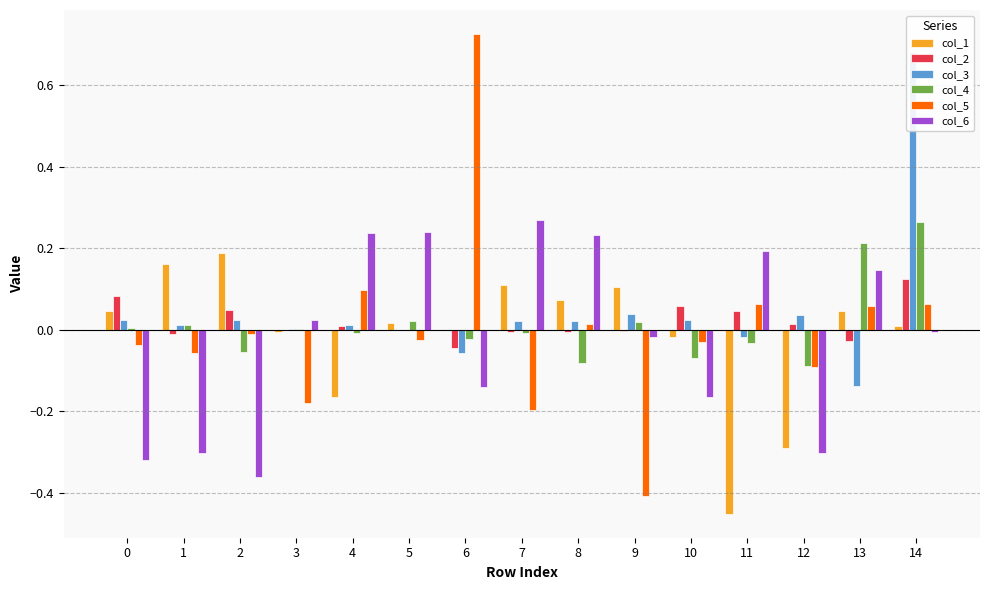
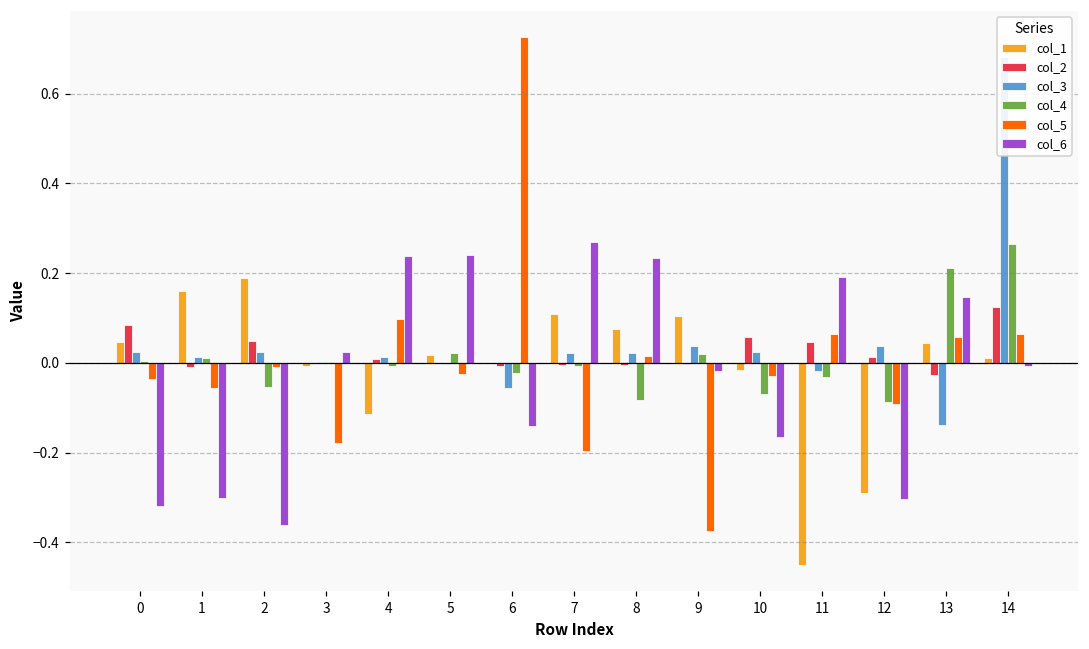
  {
    "col_1": {
      "0": 0.05,
      "1": 0.16,
      "2": 0.19,
-     "4": -0.16,
+     "4": -0.11,
      "5": 0.02,
      "7": 0.11,
      "8": 0.07,
      "9": 0.11,
      "10": -0.02,
      "11": -0.45,
      "12": -0.29,
      "13": 0.05,
      "14": 0.01
    },
    "col_2": {
      "0": 0.08,
      "1": -0.01,
      "2": 0.05,
      "4": 0.01,
-     "6": -0.04,
+     "6": -0.01,
      "10": 0.06,
      "11": 0.05,
      "12": 0.01,
      "13": -0.03,
      "14": 0.12
    },
    "col_3": {
      "0": 0.02,
      "1": 0.01,
      "2": 0.02,
      "4": 0.01,
      "6": -0.06,
      "7": 0.02,
      "8": 0.02,
      "9": 0.04,
      "10": 0.02,
      "11": -0.02,
      "12": 0.04,
      "13": -0.14
    },
    "col_4": {
      "1": 0.01,
      "2": -0.05,
      "4": -0.01,
      "5": 0.02,
      "6": -0.02,
      "7": -0.01,
      "8": -0.08,
      "9": 0.02,
      "10": -0.07,
      "11": -0.03,
      "12": -0.09,
      "13": 0.21,
      "14": 0.27
    },
    "col_5": {
      "0": -0.04,
      "1": -0.06,
      "2": -0.01,
      "3": -0.18,
      "4": 0.10,
      "5": -0.03,
      "6": 0.73,
      "7": -0.20,
      "8": 0.02,
-     "9": -0.41,
+     "9": -0.38,
      "10": -0.03,
      "11": 0.06,
      "12": -0.09,
      "13": 0.06,
      "14": 0.06
    },
    "col_6": {
      "0": -0.32,
      "1": -0.30,
      "2": -0.36,
      "3": 0.03,
      "4": 0.24,
      "5": 0.24,
      "6": -0.14,
      "7": 0.27,
      "8": 0.23,
      "9": -0.02,
      "10": -0.17,
      "11": 0.19,
      "12": -0.30,
      "13": 0.15,
      "14": -0.01
    }
  }
